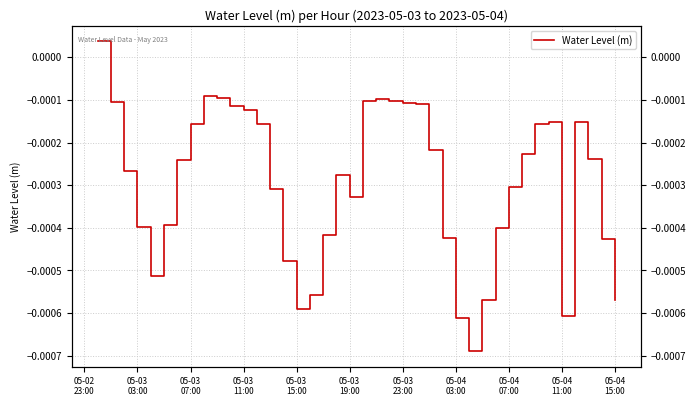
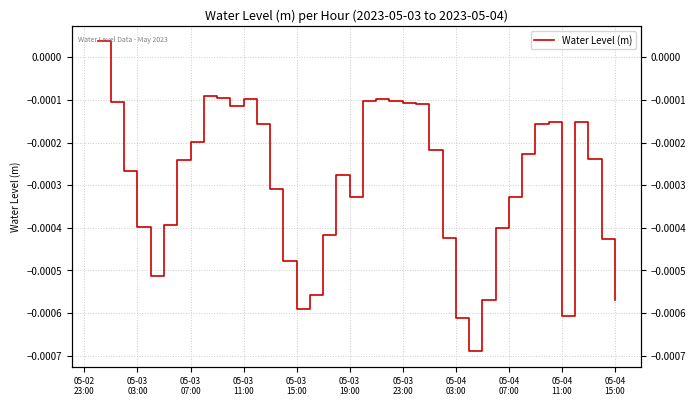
  {
    "05-03 03:00": -0.00040,
-   "05-03 07:00": -0.00016,
-   "05-03 11:00": -0.00012,
+   "05-03 07:00": -0.00020,
+   "05-03 11:00": -0.00010,
    "05-03 15:00": -0.00059,
    "05-03 19:00": -0.00033,
    "05-03 23:00": -0.00011,
    "05-04 03:00": -0.00061,
-   "05-04 07:00": -0.00030,
+   "05-04 07:00": -0.00033,
    "05-04 11:00": -0.00061,
    "05-04 15:00": -0.00057
  }
